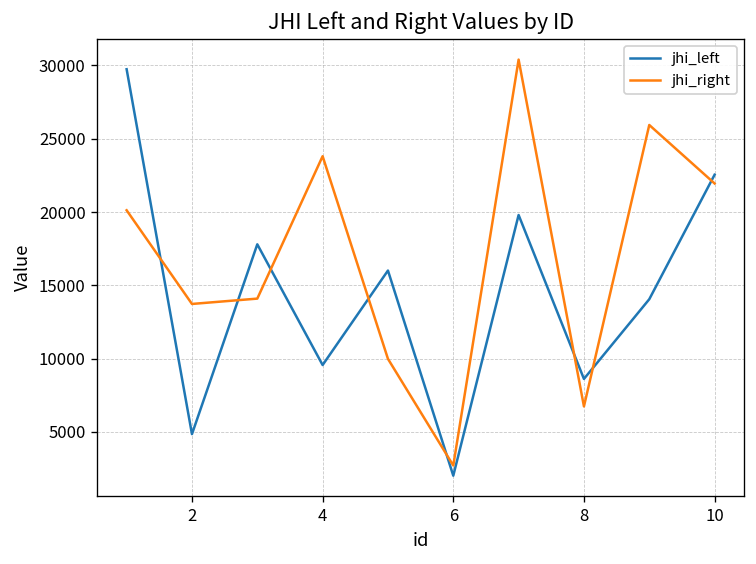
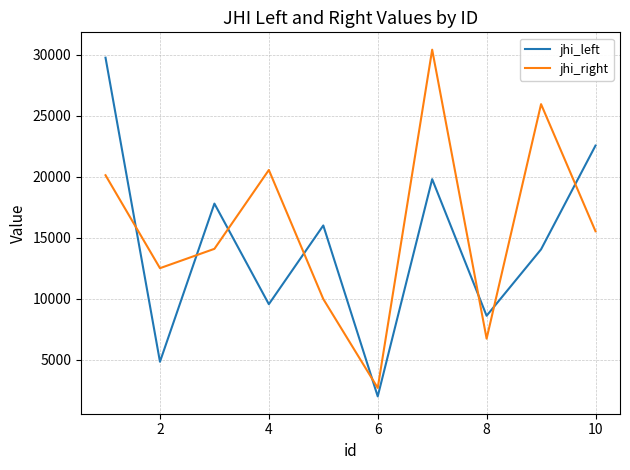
  {
    "jhi_left": {
      "2": 4900,
      "4": 9600,
      "6": 2000,
      "8": 8600,
      "10": 22500
    },
    "jhi_right": {
-     "2": 13700,
-     "4": 23800,
+     "2": 12500,
+     "4": 20600,
      "6": 2700,
      "8": 6700,
-     "10": 22000
+     "10": 15500
    }
  }
